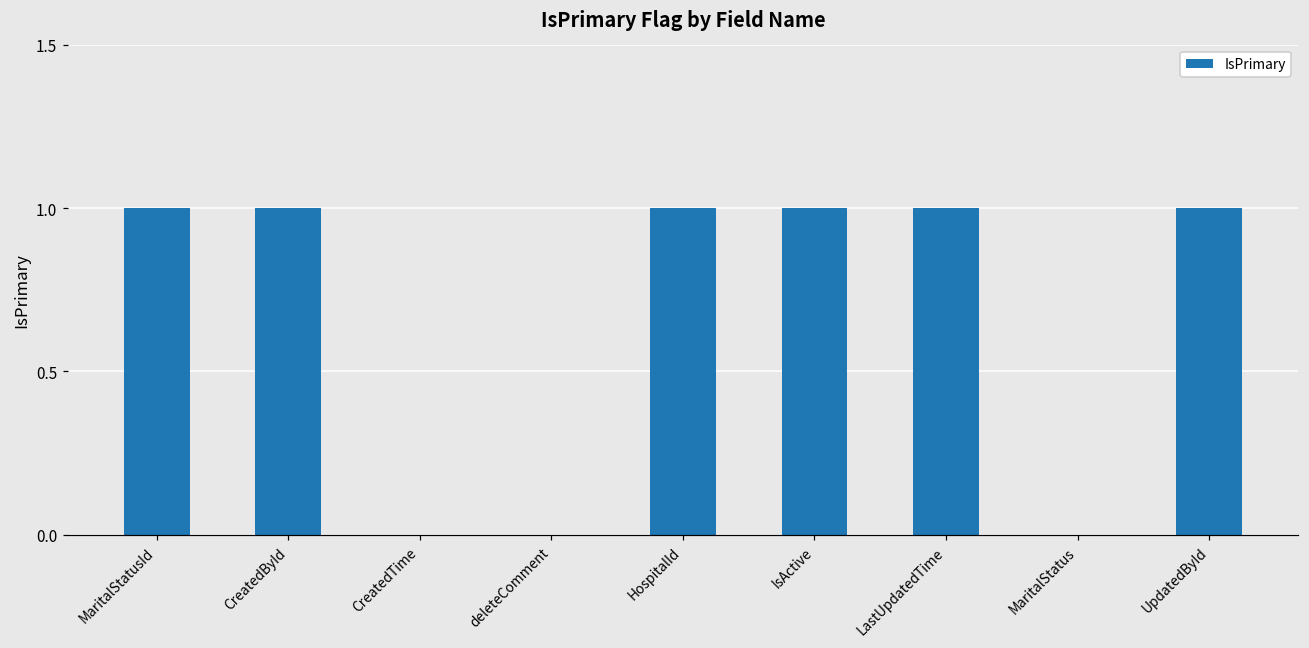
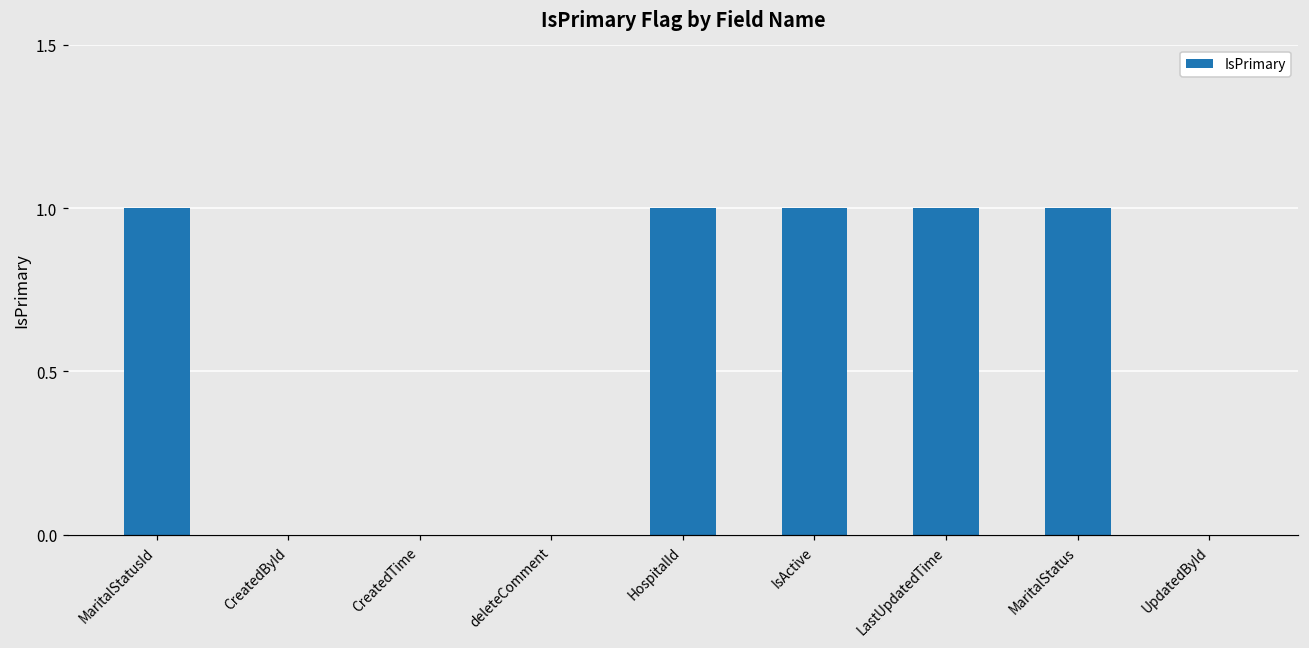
  {
    "MaritalStatusId": 1,
-   "CreatedById": 1,
+   "CreatedById": 0,
    "CreatedTime": 0,
    "deleteComment": 0,
    "HospitalId": 1,
    "IsActive": 1,
    "LastUpdatedTime": 1,
-   "MaritalStatus": 0,
-   "UpdatedById": 1
+   "MaritalStatus": 1,
+   "UpdatedById": 0
  }
